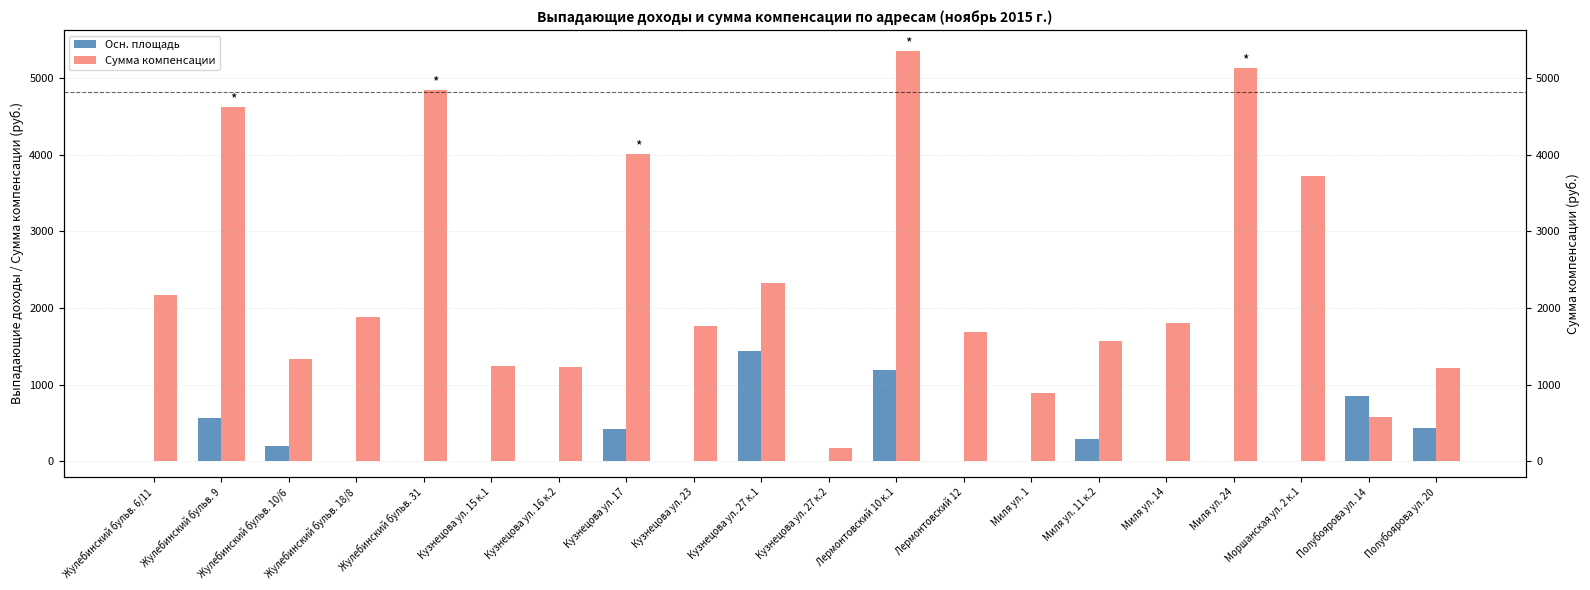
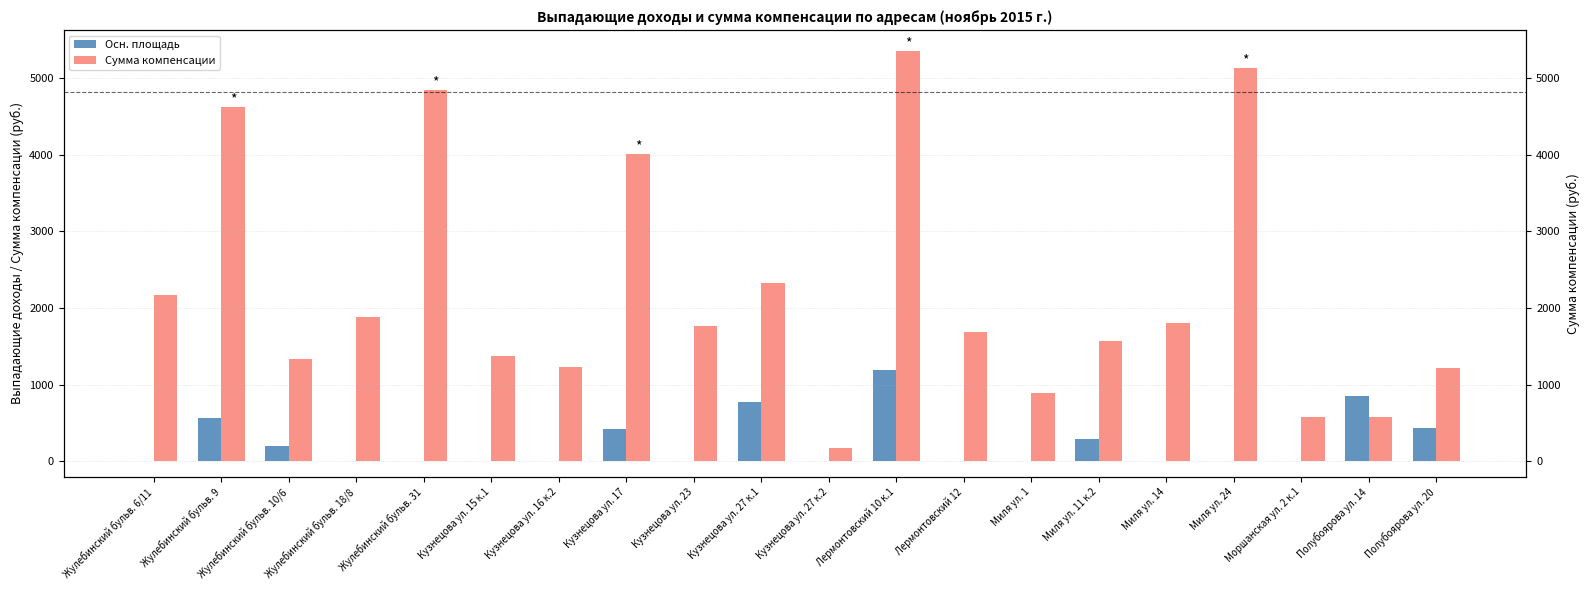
  {
    "Осн. площадь": {
      "Жулебинский бульв. 6/11": 0,
      "Жулебинский бульв. 9": 600,
      "Жулебинский бульв. 10/6": 200,
      "Жулебинский бульв. 18/8": 0,
      "Жулебинский бульв. 31": 0,
      "Кузнецова ул. 15 к.1": 0,
      "Кузнецова ул. 16 к.2": 0,
      "Кузнецова ул. 17": 400,
      "Кузнецова ул. 23": 0,
-     "Кузнецова ул. 27 к.1": 1400,
+     "Кузнецова ул. 27 к.1": 800,
      "Кузнецова ул. 27 к.2": 0,
      "Лермонтовский 10 к.1": 1200,
      "Лермонтовский 12": 0,
      "Миля ул. 1": 0,
      "Миля ул. 11 к.2": 300,
      "Миля ул. 14": 0,
      "Миля ул. 24": 0,
      "Моршанская ул. 2 к.1": 0,
      "Полубоярова ул. 14": 800,
      "Полубоярова ул. 20": 400
    },
    "Сумма компенсации": {
      "Жулебинский бульв. 6/11": 2200,
      "Жулебинский бульв. 9": 4600,
      "Жулебинский бульв. 10/6": 1300,
      "Жулебинский бульв. 18/8": 1900,
      "Жулебинский бульв. 31": 4800,
-     "Кузнецова ул. 15 к.1": 1200,
+     "Кузнецова ул. 15 к.1": 1400,
      "Кузнецова ул. 16 к.2": 1200,
      "Кузнецова ул. 17": 4000,
      "Кузнецова ул. 23": 1800,
      "Кузнецова ул. 27 к.1": 2300,
      "Кузнецова ул. 27 к.2": 200,
      "Лермонтовский 10 к.1": 5400,
      "Лермонтовский 12": 1700,
      "Миля ул. 1": 900,
      "Миля ул. 11 к.2": 1600,
      "Миля ул. 14": 1800,
      "Миля ул. 24": 5100,
-     "Моршанская ул. 2 к.1": 3700,
+     "Моршанская ул. 2 к.1": 600,
      "Полубоярова ул. 14": 600,
      "Полубоярова ул. 20": 1200
    }
  }
